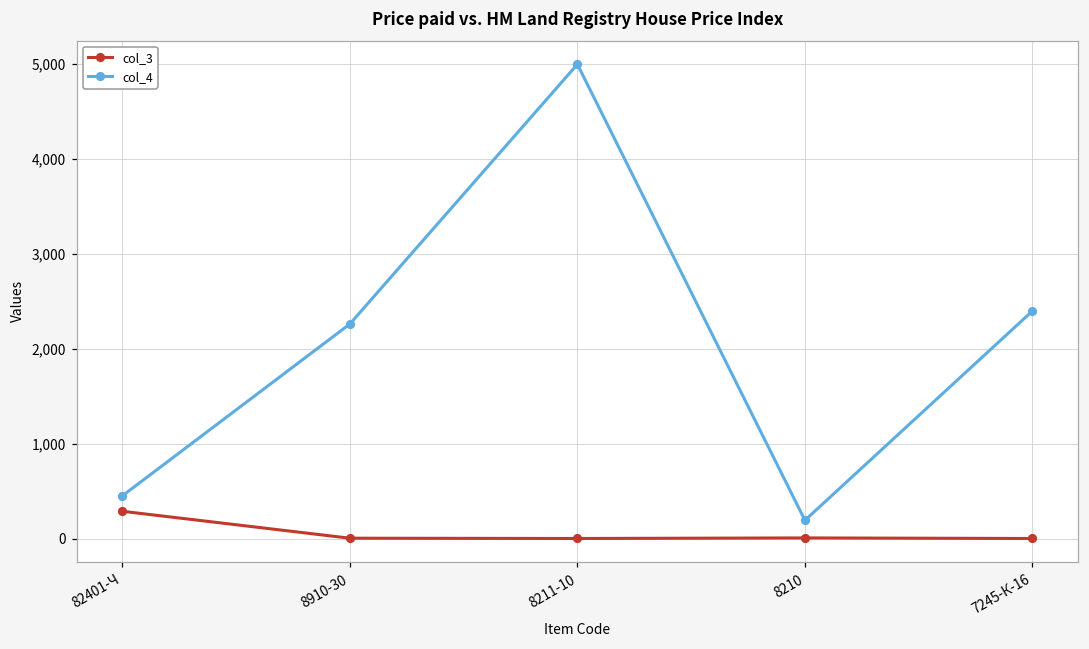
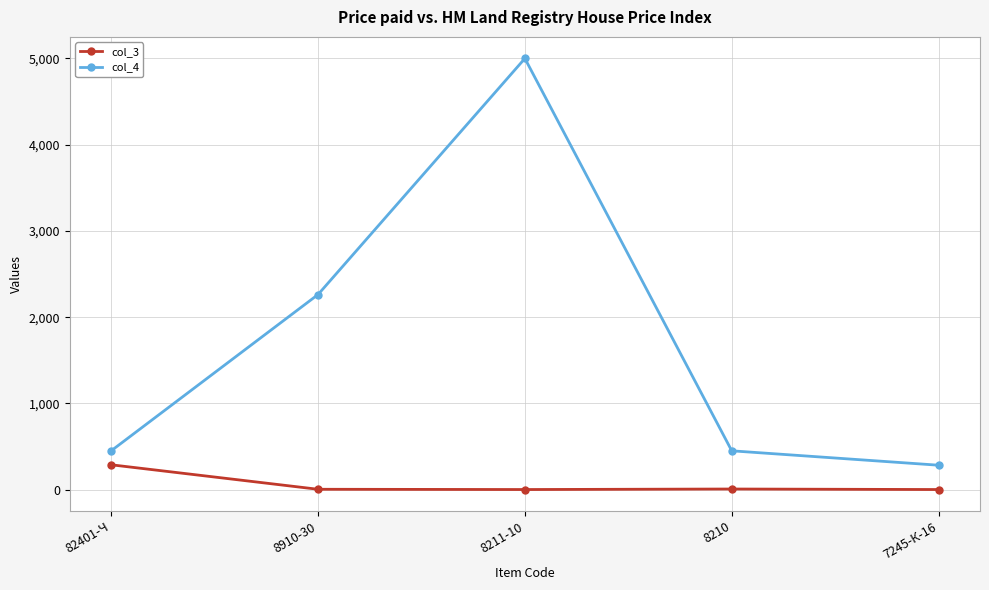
  {
    "col_3": {
      "82401-Ч": "300",
      "8910-30": "0",
      "8211-10": "0",
      "8210": "0",
      "7245-К-16": "0"
    },
    "col_4": {
      "82401-Ч": "500",
      "8910-30": "2,300",
      "8211-10": "5,000",
-     "8210": "200",
-     "7245-К-16": "2,400"
+     "8210": "500",
+     "7245-К-16": "300"
    }
  }
